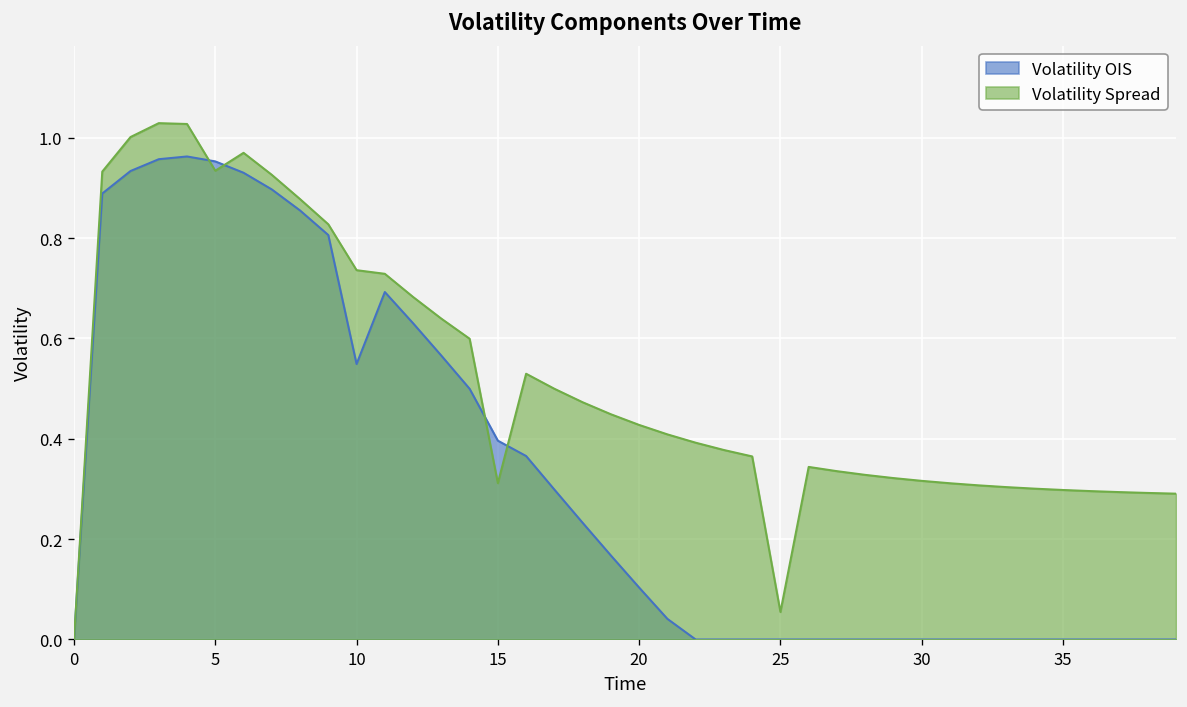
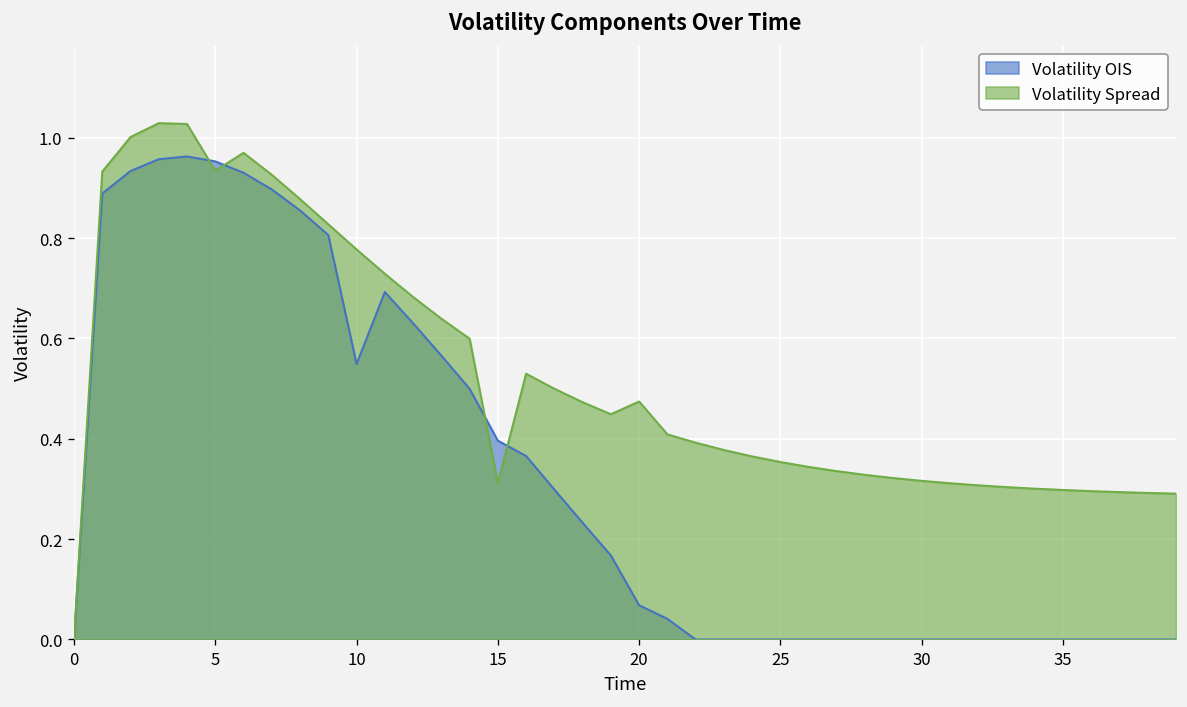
  {
    "Volatility OIS": {
      "5": 0.95,
      "10": 0.55,
      "15": 0.40,
-     "20": 0.10,
+     "20": 0.07,
      "25": 0.00,
      "30": 0.00,
      "35": 0.00
    },
    "Volatility Spread": {
      "5": 0.93,
-     "10": 0.74,
+     "10": 0.78,
      "15": 0.31,
-     "20": 0.43,
-     "25": 0.05,
+     "20": 0.47,
+     "25": 0.35,
      "30": 0.32,
      "35": 0.30
    }
  }
